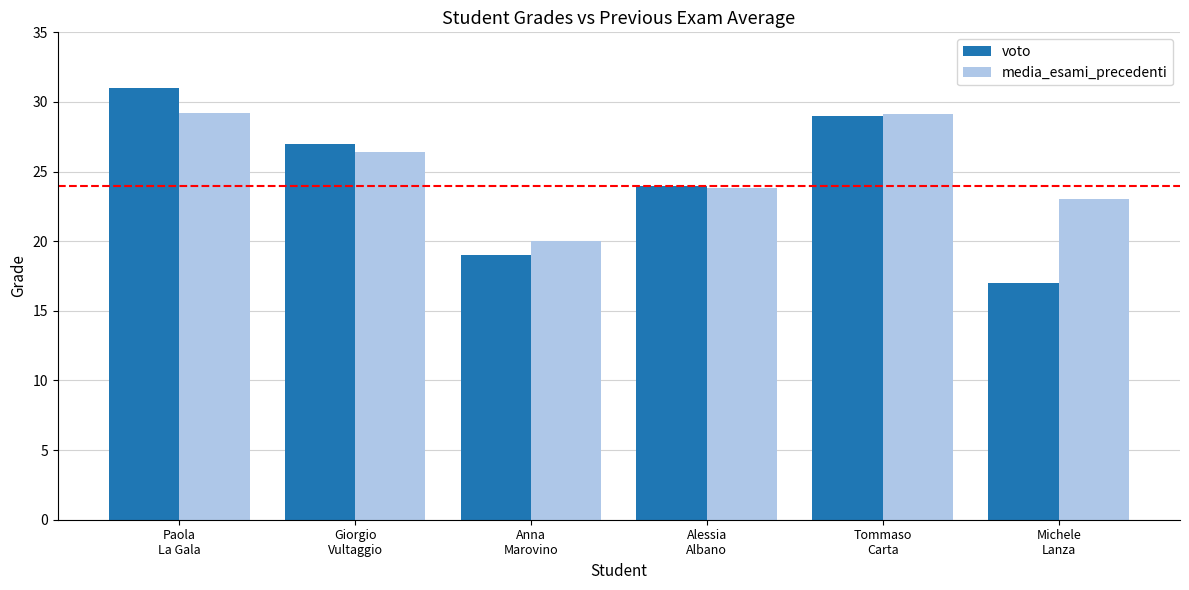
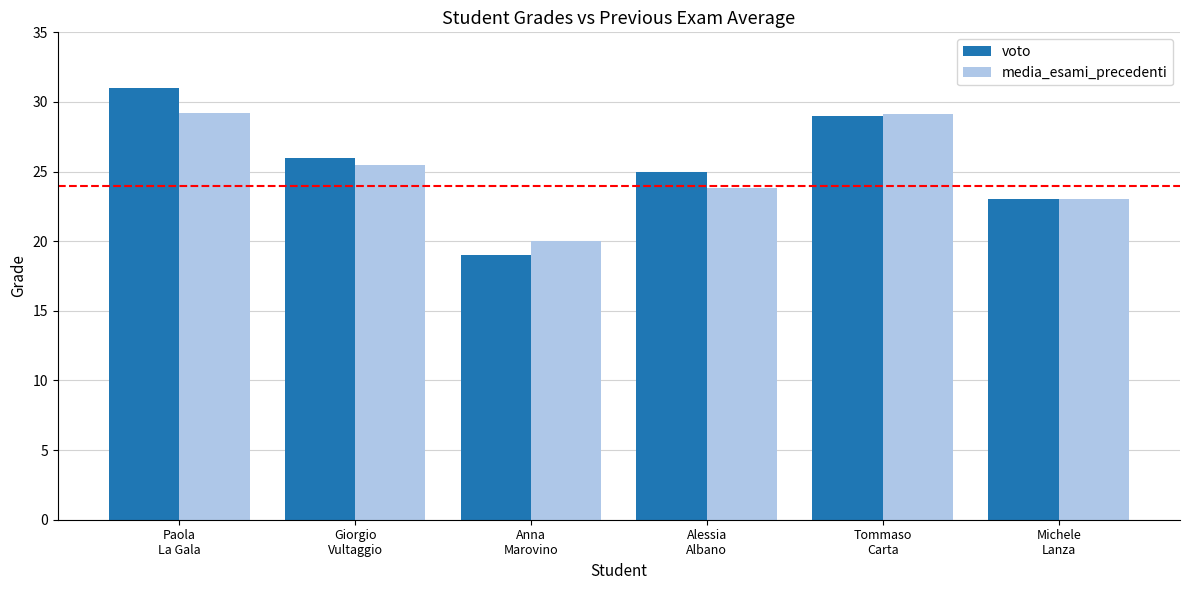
  {
    "voto": {
      "Paola La Gala": 31,
-     "Giorgio Vultaggio": 27,
+     "Giorgio Vultaggio": 26,
      "Anna Marovino": 19,
-     "Alessia Albano": 24,
+     "Alessia Albano": 25,
      "Tommaso Carta": 29,
-     "Michele Lanza": 17
+     "Michele Lanza": 23
    },
    "media_esami_precedenti": {
      "Paola La Gala": 29.2,
-     "Giorgio Vultaggio": 26.4,
+     "Giorgio Vultaggio": 25.5,
      "Anna Marovino": 20.0,
      "Alessia Albano": 23.8,
      "Tommaso Carta": 29.1,
      "Michele Lanza": 23.0
    }
  }
